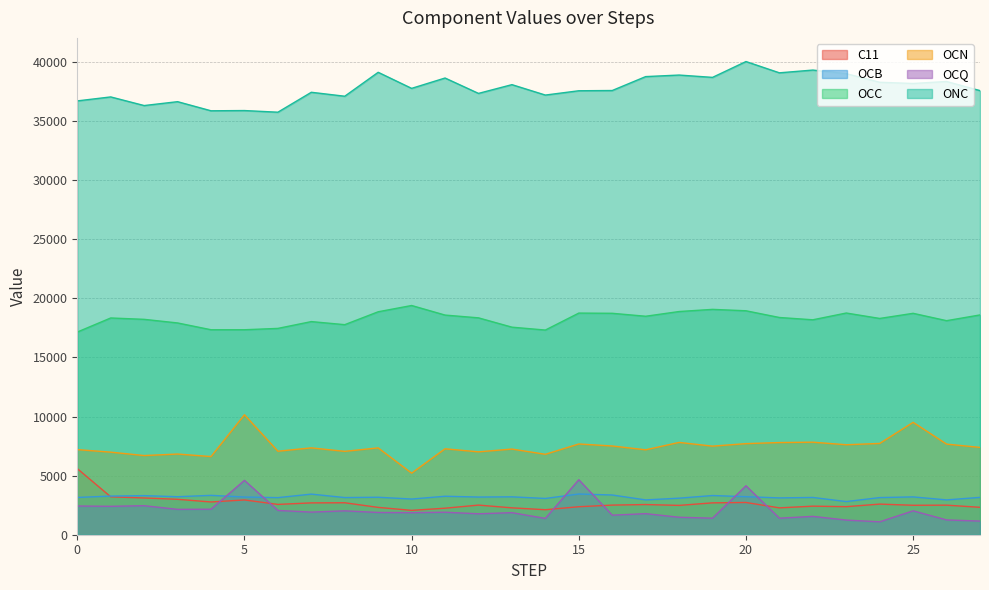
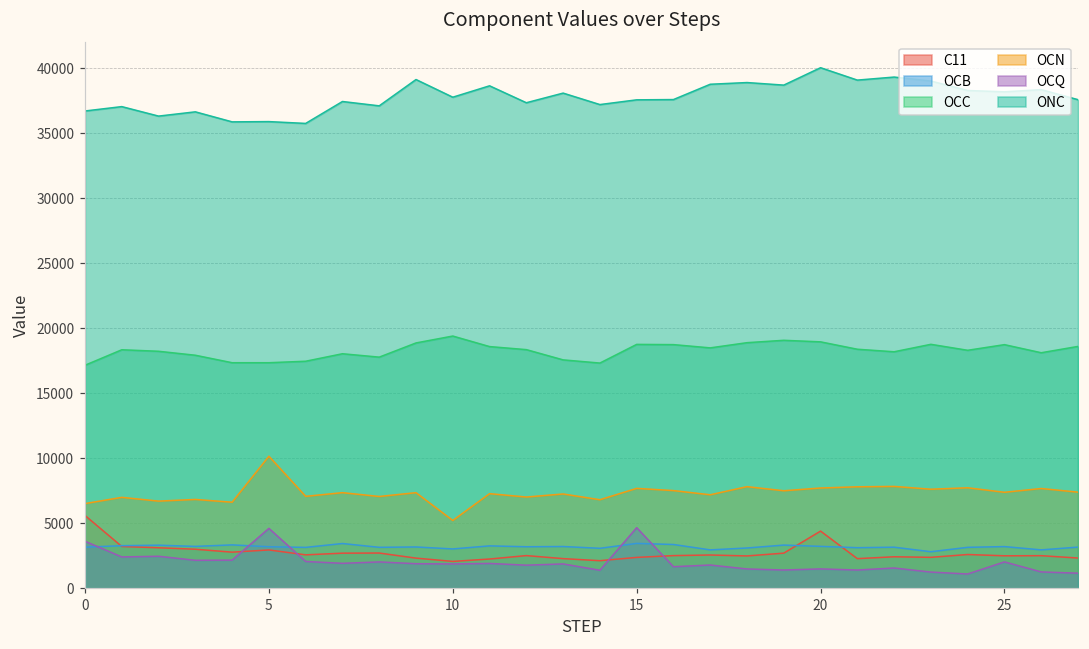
  {
    "C11": {
      "0": 5600,
      "5": 2900,
      "15": 2400,
-     "20": 2700,
+     "20": 4400,
      "25": 2500
    },
    "OCN": {
-     "0": 7200,
+     "0": 6500,
      "5": 10200,
      "10": 5200,
      "15": 7700,
      "20": 7700,
-     "25": 9500
+     "25": 7400
    },
    "OCQ": {
-     "0": 2400,
+     "0": 3600,
      "5": 4600,
      "15": 4700,
-     "20": 4100,
+     "20": 1500,
      "25": 2000
    }
  }
